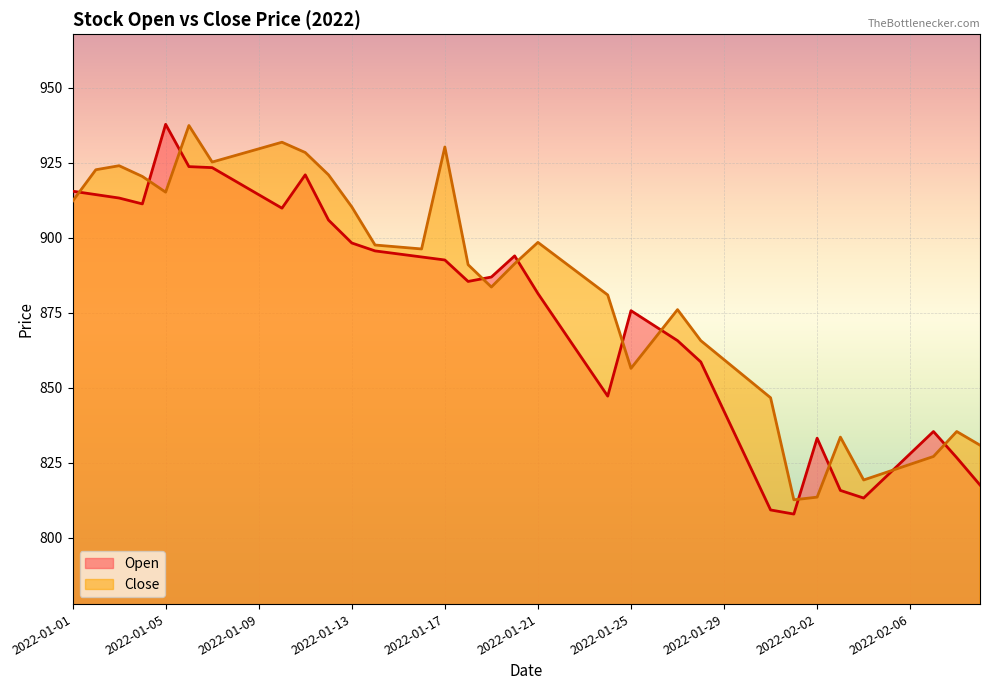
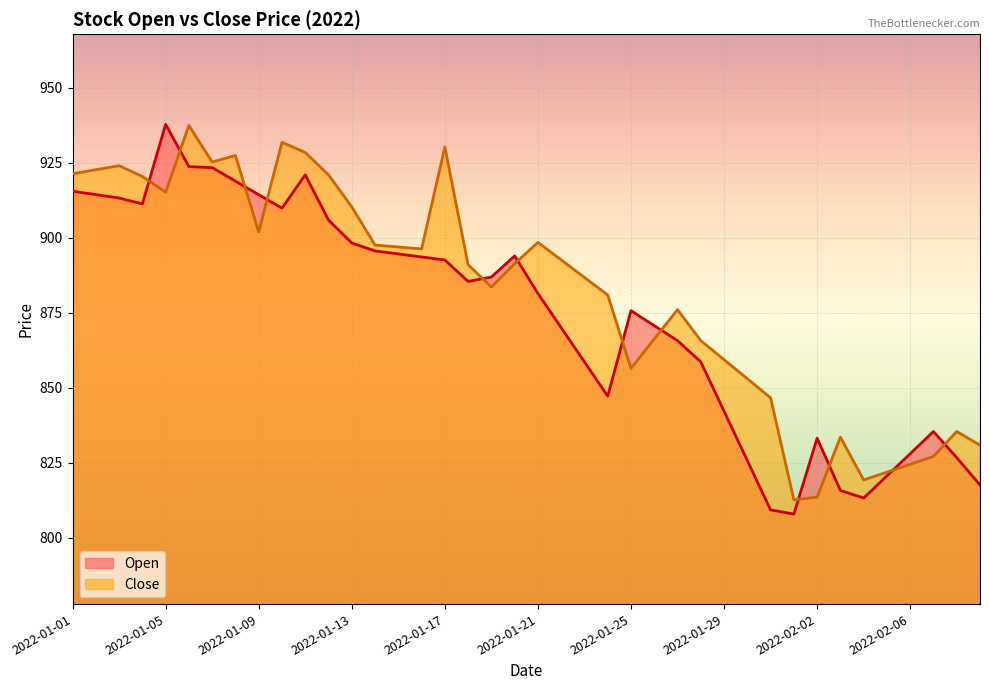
  {
    "Open": {
      "2022-01-01": 915,
      "2022-01-05": 938,
      "2022-01-09": 914,
      "2022-01-13": 898,
      "2022-01-17": 893,
      "2022-01-21": 881,
      "2022-01-25": 876,
      "2022-01-29": 842,
      "2022-02-02": 833,
      "2022-02-06": 828
    },
    "Close": {
-     "2022-01-01": 912,
+     "2022-01-01": 921,
      "2022-01-05": 915,
-     "2022-01-09": 930,
+     "2022-01-09": 902,
      "2022-01-13": 910,
      "2022-01-17": 930,
      "2022-01-21": 898,
      "2022-01-25": 856,
      "2022-01-29": 859,
      "2022-02-02": 814,
      "2022-02-06": 824
    }
  }
